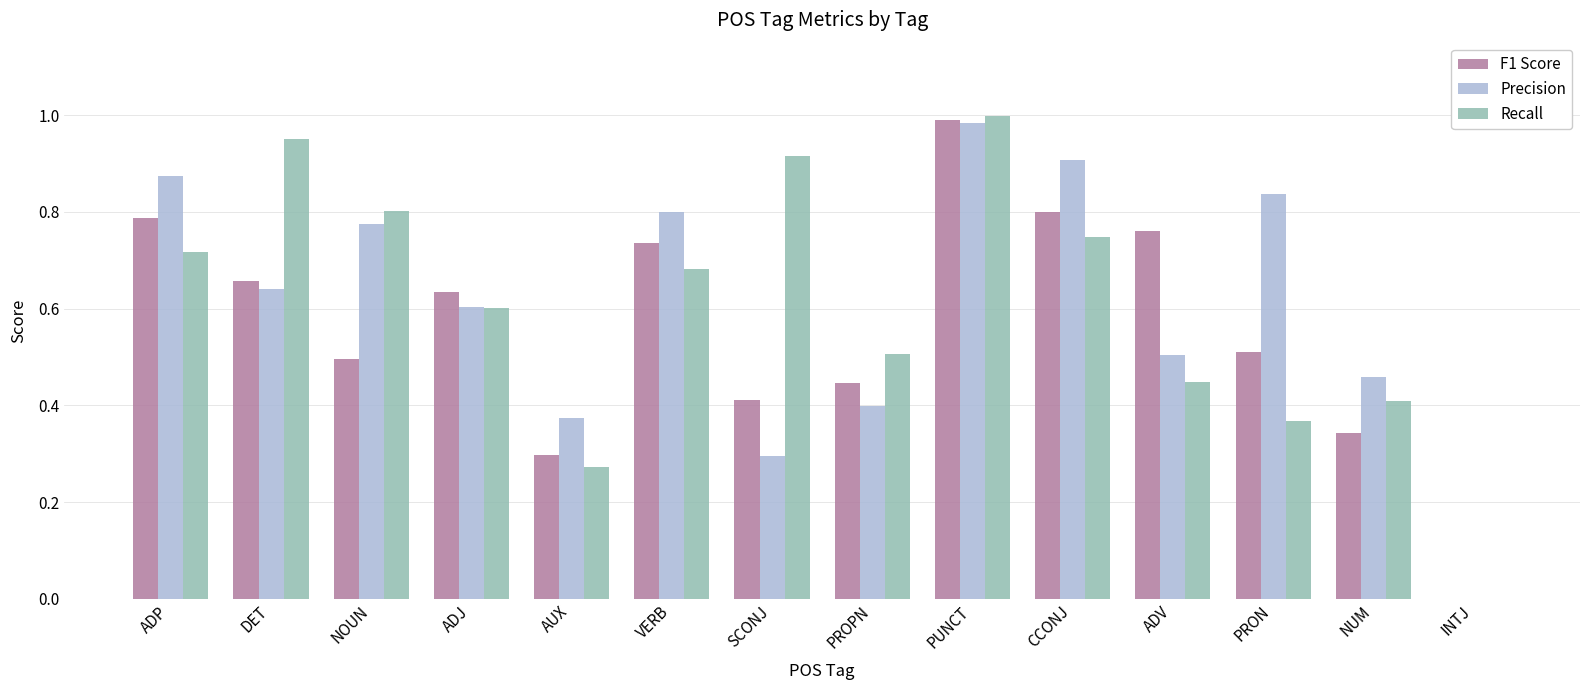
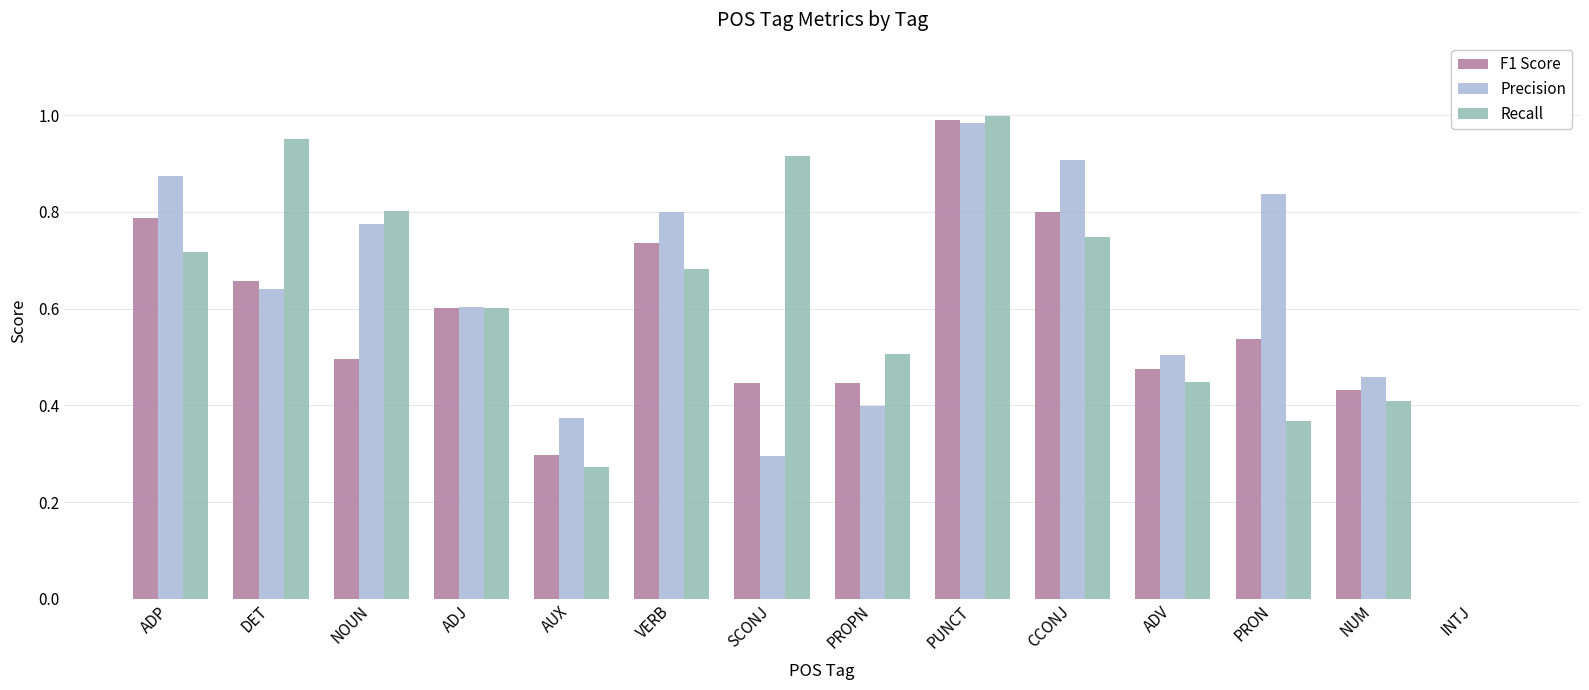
  {
    "F1 Score": {
      "ADP": 0.79,
      "DET": 0.66,
      "NOUN": 0.50,
-     "ADJ": 0.63,
+     "ADJ": 0.60,
      "AUX": 0.30,
      "VERB": 0.74,
-     "SCONJ": 0.41,
+     "SCONJ": 0.45,
      "PROPN": 0.45,
      "PUNCT": 0.99,
      "CCONJ": 0.80,
-     "ADV": 0.76,
-     "PRON": 0.51,
-     "NUM": 0.34,
+     "ADV": 0.47,
+     "PRON": 0.54,
+     "NUM": 0.43,
      "INTJ": 0.00
    }
  }
